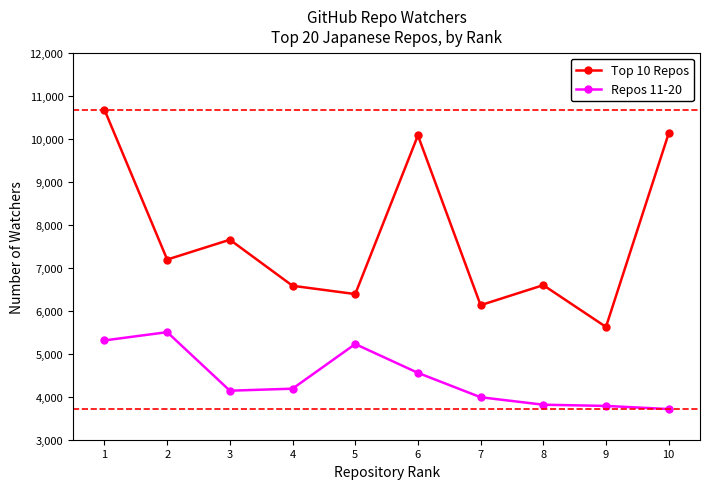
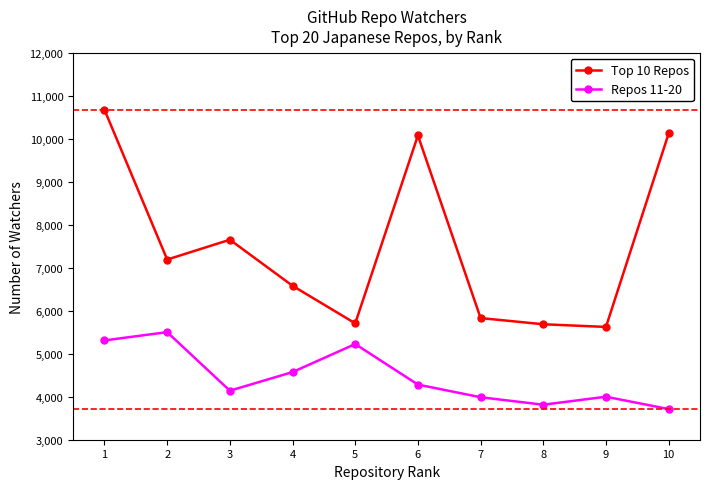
  {
    "Top 10 Repos": {
      "1": "10,700",
      "2": "7,200",
      "3": "7,700",
      "4": "6,600",
-     "5": "6,400",
+     "5": "5,700",
      "6": "10,100",
-     "7": "6,100",
-     "8": "6,600",
+     "7": "5,800",
+     "8": "5,700",
      "9": "5,600",
      "10": "10,100"
    },
    "Repos 11-20": {
      "1": "5,300",
      "2": "5,500",
      "3": "4,100",
-     "4": "4,200",
+     "4": "4,600",
      "5": "5,200",
-     "6": "4,600",
+     "6": "4,300",
      "7": "4,000",
      "8": "3,800",
-     "9": "3,800",
+     "9": "4,000",
      "10": "3,700"
    }
  }
